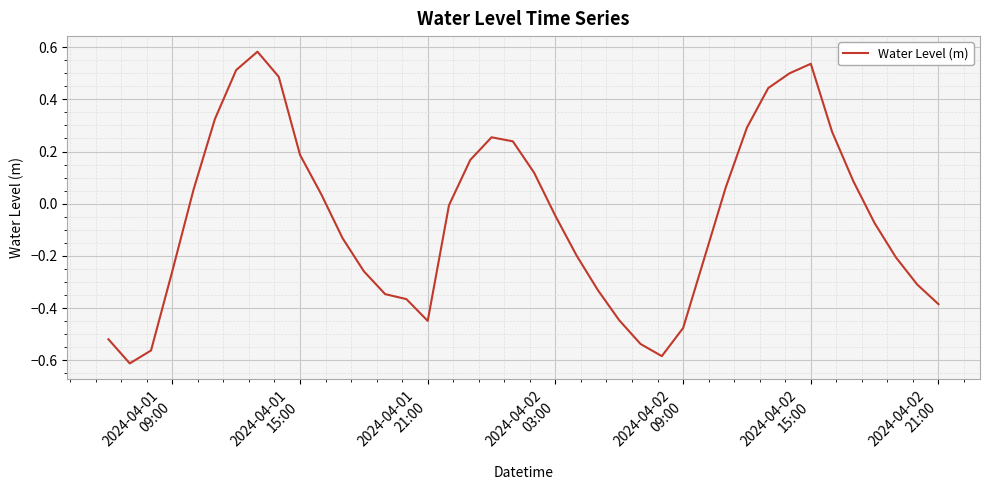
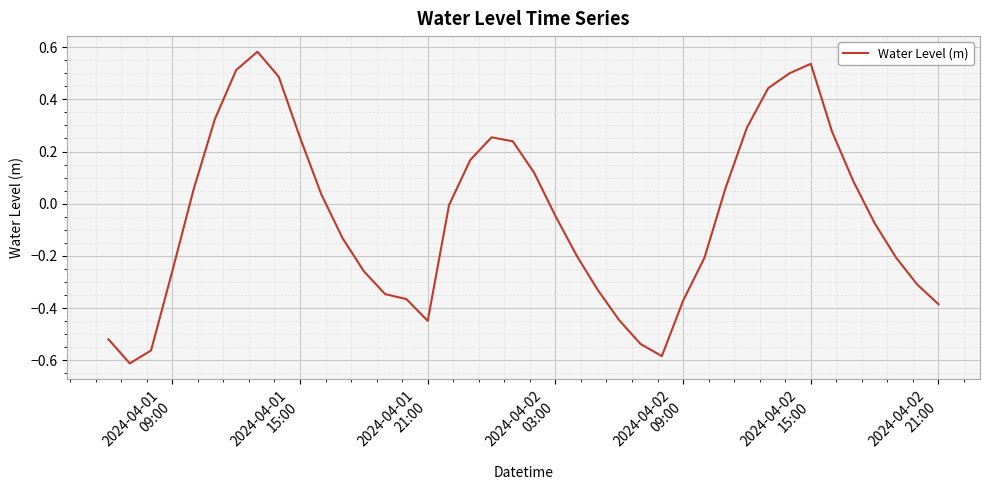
  {
    "2024-04-01 09:00": -0.26,
-   "2024-04-01 15:00": 0.19,
+   "2024-04-01 15:00": 0.25,
    "2024-04-01 21:00": -0.45,
    "2024-04-02 03:00": -0.05,
-   "2024-04-02 09:00": -0.48,
+   "2024-04-02 09:00": -0.37,
    "2024-04-02 15:00": 0.54,
    "2024-04-02 21:00": -0.39
  }
